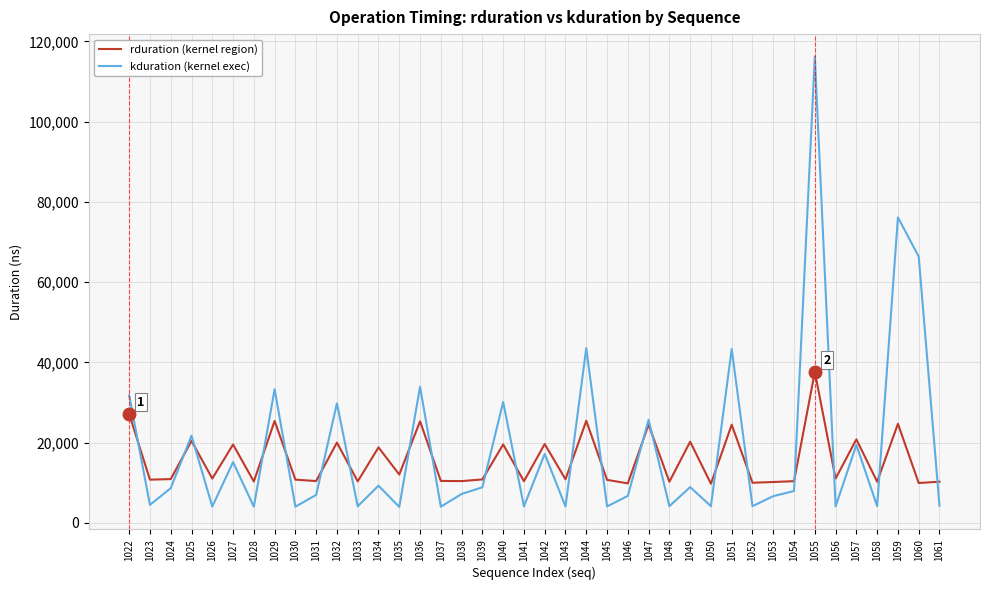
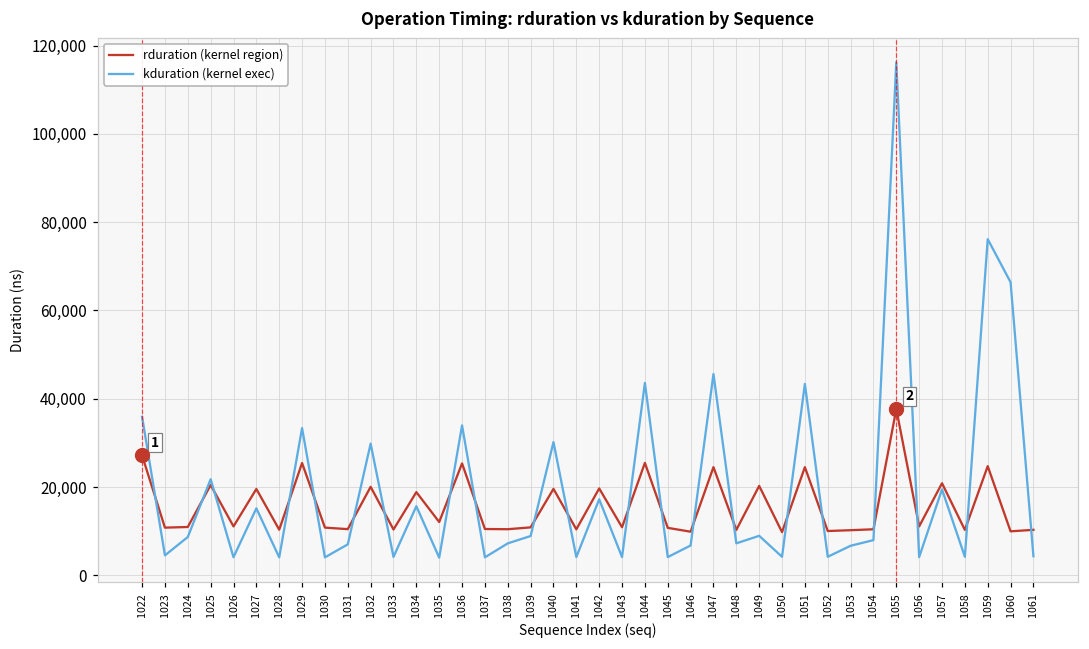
  {
    "kduration (kernel exec)": {
-     "1022": "32,000",
+     "1022": "36,000",
      "1023": "5,000",
      "1024": "9,000",
      "1025": "22,000",
      "1026": "4,000",
      "1027": "15,000",
      "1028": "4,000",
      "1029": "33,000",
      "1030": "4,000",
      "1031": "7,000",
      "1032": "30,000",
      "1033": "4,000",
-     "1034": "9,000",
+     "1034": "16,000",
      "1035": "4,000",
      "1036": "34,000",
      "1037": "4,000",
      "1038": "7,000",
      "1039": "9,000",
      "1040": "30,000",
      "1041": "4,000",
      "1042": "17,000",
      "1043": "4,000",
      "1044": "44,000",
      "1045": "4,000",
      "1046": "7,000",
-     "1047": "26,000",
-     "1048": "4,000",
+     "1047": "46,000",
+     "1048": "7,000",
      "1049": "9,000",
      "1050": "4,000",
      "1051": "43,000",
      "1052": "4,000",
      "1053": "7,000",
      "1054": "8,000",
      "1055": "116,000",
      "1056": "4,000",
      "1057": "19,000",
      "1058": "4,000",
      "1059": "76,000",
      "1060": "66,000",
      "1061": "4,000"
    }
  }
